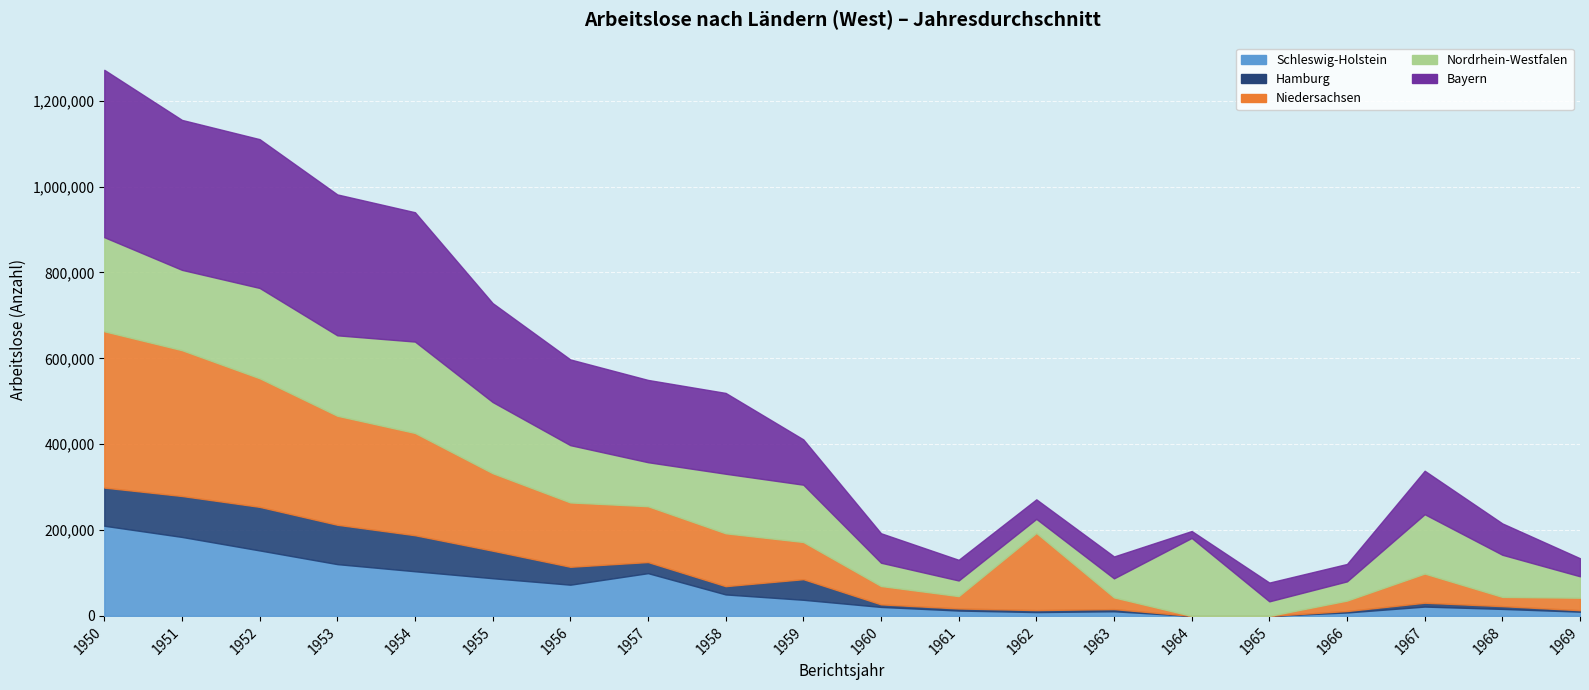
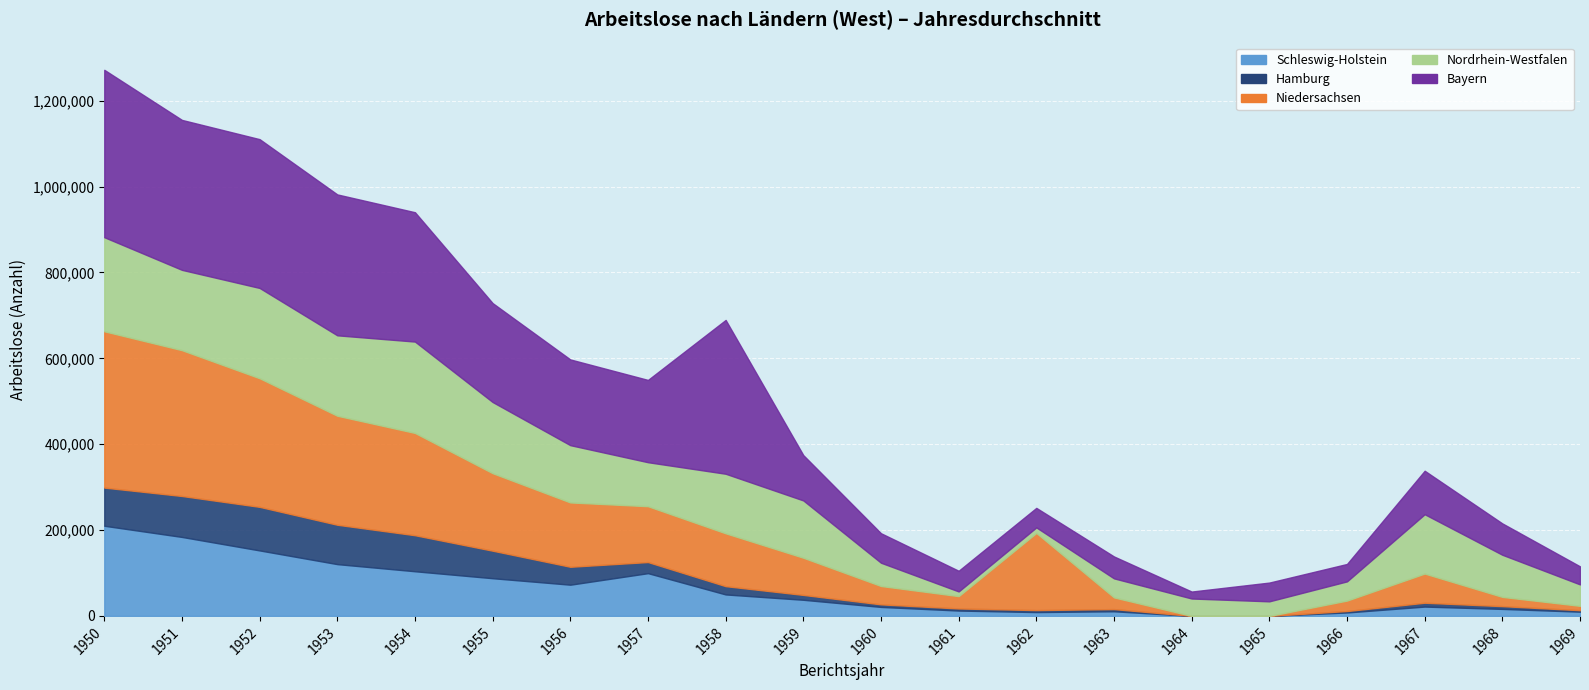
  {
    "Schleswig-Holstein": {
      "1950": "210,000",
      "1951": "180,000",
      "1952": "150,000",
      "1953": "120,000",
      "1954": "100,000",
      "1955": "90,000",
      "1956": "70,000",
      "1957": "100,000",
      "1958": "50,000",
      "1959": "40,000",
      "1960": "20,000",
      "1967": "20,000",
      "1968": "20,000"
    },
    "Hamburg": {
      "1950": "90,000",
      "1951": "100,000",
      "1952": "100,000",
      "1953": "90,000",
      "1954": "80,000",
      "1955": "60,000",
      "1956": "40,000",
      "1957": "30,000",
      "1958": "20,000",
-     "1959": "50,000",
+     "1959": "10,000",
      "1960": "10,000",
      "1967": "10,000",
      "1968": "10,000"
    },
    "Niedersachsen": {
      "1950": "360,000",
      "1951": "340,000",
      "1952": "300,000",
      "1953": "250,000",
      "1954": "240,000",
      "1955": "180,000",
      "1956": "150,000",
      "1957": "130,000",
      "1958": "120,000",
      "1959": "90,000",
      "1960": "40,000",
      "1961": "30,000",
      "1962": "180,000",
      "1963": "30,000",
      "1966": "20,000",
      "1967": "70,000",
      "1968": "20,000",
-     "1969": "30,000"
+     "1969": "10,000"
    },
    "Nordrhein-Westfalen": {
      "1950": "220,000",
      "1951": "190,000",
      "1952": "210,000",
      "1953": "190,000",
      "1954": "210,000",
      "1955": "170,000",
      "1956": "130,000",
      "1957": "100,000",
      "1958": "140,000",
      "1959": "130,000",
      "1960": "50,000",
-     "1961": "40,000",
-     "1962": "30,000",
+     "1961": "10,000",
+     "1962": "10,000",
      "1963": "40,000",
-     "1964": "180,000",
+     "1964": "40,000",
      "1965": "30,000",
      "1966": "40,000",
      "1967": "140,000",
      "1968": "100,000",
      "1969": "50,000"
    },
    "Bayern": {
      "1950": "390,000",
      "1951": "350,000",
      "1952": "350,000",
      "1953": "330,000",
      "1954": "300,000",
      "1955": "230,000",
      "1956": "200,000",
      "1957": "190,000",
-     "1958": "190,000",
+     "1958": "360,000",
      "1959": "110,000",
      "1960": "70,000",
      "1961": "50,000",
      "1962": "50,000",
      "1963": "50,000",
      "1964": "20,000",
      "1965": "40,000",
      "1966": "40,000",
      "1967": "100,000",
      "1968": "70,000",
      "1969": "40,000"
    }
  }
